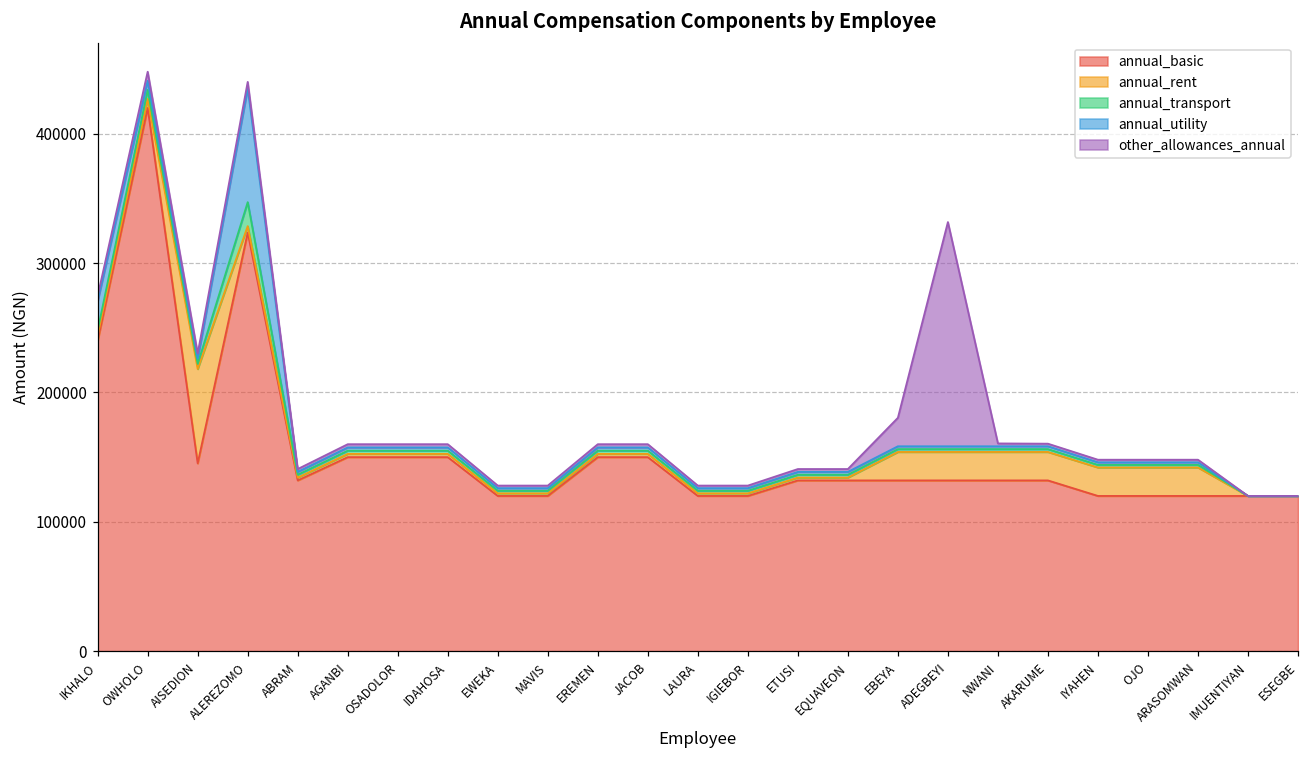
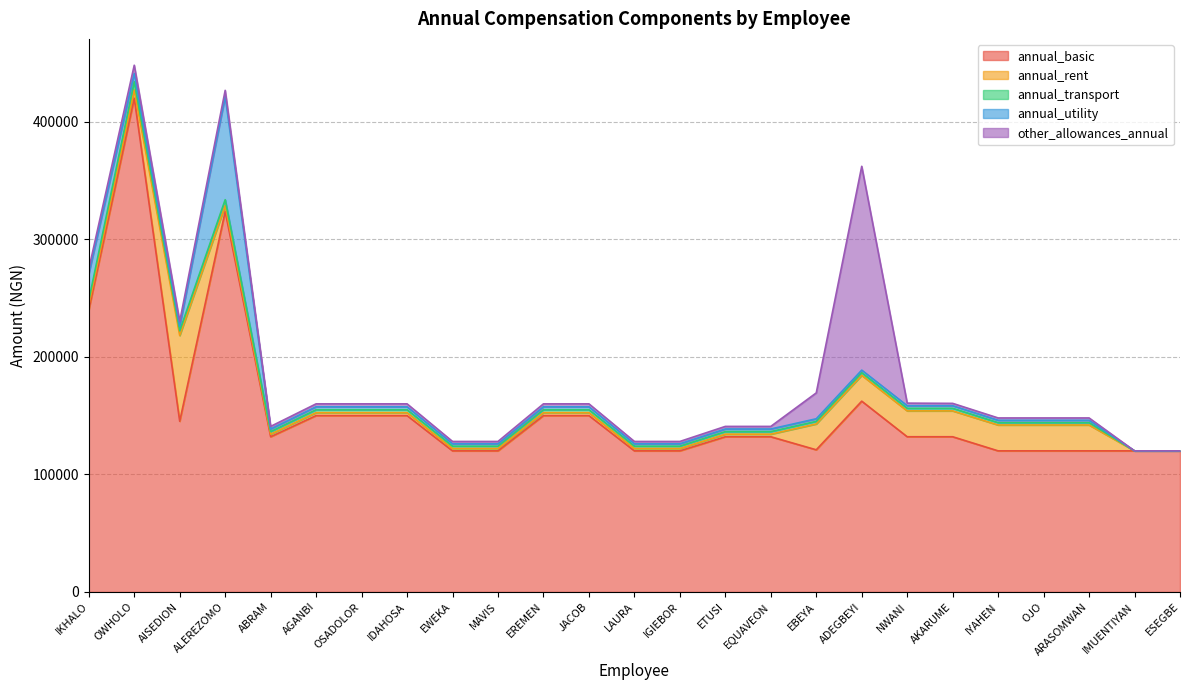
  {
    "annual_basic": {
      "IKHALO": 240000,
      "OWHOLO": 420000,
      "AISEDION": 145000,
      "ALEREZOMO": 324000,
      "ABRAM": 132000,
      "AGANBI": 150000,
      "OSADOLOR": 150000,
      "IDAHOSA": 150000,
      "EREMEN": 150000,
      "JACOB": 150000,
      "ETUSI": 132000,
      "EQUAVEON": 132000,
-     "EBEYA": 132000,
-     "ADEGBEYI": 132000,
+     "EBEYA": 121000,
+     "ADEGBEYI": 162000,
      "NWANI": 132000,
      "AKARUME": 132000,
      "IYAHEN": 120000,
      "OJO": 120000,
      "ARASOMWAN": 120000
    },
    "annual_rent": {
      "IKHALO": 4000,
      "OWHOLO": 7000,
      "AISEDION": 73000,
      "ALEREZOMO": 5000,
      "ABRAM": 2000,
      "AGANBI": 3000,
      "OSADOLOR": 3000,
      "IDAHOSA": 3000,
      "EREMEN": 3000,
      "JACOB": 3000,
      "ETUSI": 2000,
      "EQUAVEON": 2000,
      "ADEGBEYI": 22000,
      "NWANI": 22000,
      "AKARUME": 22000
    },
    "annual_transport": {
      "IKHALO": 4000,
      "OWHOLO": 7000,
      "AISEDION": 4000,
-     "ALEREZOMO": 19000,
+     "ALEREZOMO": 5000,
      "ABRAM": 2000,
      "AGANBI": 3000,
      "OSADOLOR": 3000,
      "IDAHOSA": 3000,
      "EREMEN": 3000,
      "JACOB": 3000,
      "ETUSI": 2000,
      "EQUAVEON": 2000,
      "ADEGBEYI": 2000,
      "NWANI": 2000,
      "AKARUME": 2000
    },
    "annual_utility": {
      "IKHALO": 23000,
      "OWHOLO": 7000,
      "AISEDION": 4000,
      "ALEREZOMO": 88000,
      "ABRAM": 2000,
      "AGANBI": 3000,
      "OSADOLOR": 3000,
      "IDAHOSA": 3000,
      "EREMEN": 3000,
      "JACOB": 3000,
      "ETUSI": 2000,
      "EQUAVEON": 2000,
      "EBEYA": 2000,
      "ADEGBEYI": 2000,
      "NWANI": 2000
    },
    "other_allowances_annual": {
      "IKHALO": 4000,
      "OWHOLO": 7000,
      "AISEDION": 4000,
      "ALEREZOMO": 5000,
      "ABRAM": 2000,
      "AGANBI": 3000,
      "OSADOLOR": 3000,
      "IDAHOSA": 3000,
      "EREMEN": 3000,
      "JACOB": 3000,
      "ETUSI": 2000,
      "EQUAVEON": 2000,
      "EBEYA": 22000,
      "ADEGBEYI": 173000,
      "NWANI": 2000
    }
  }
